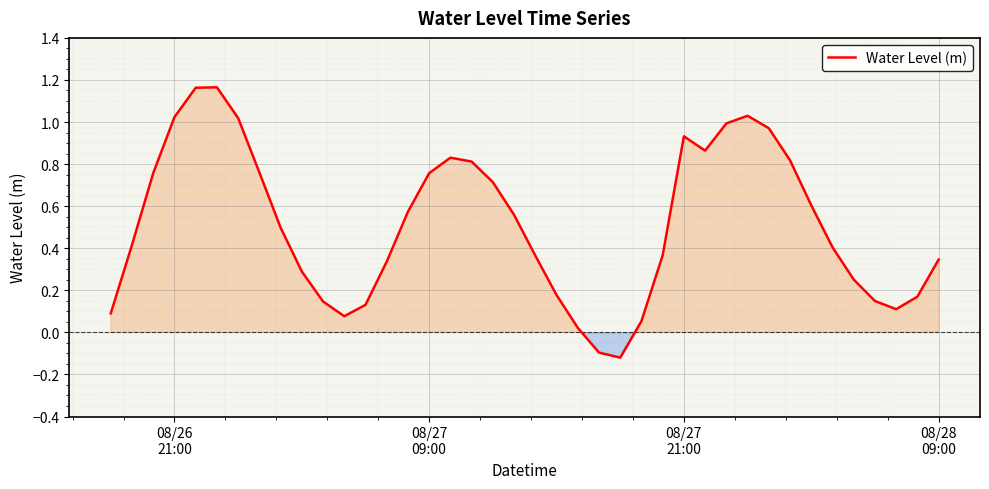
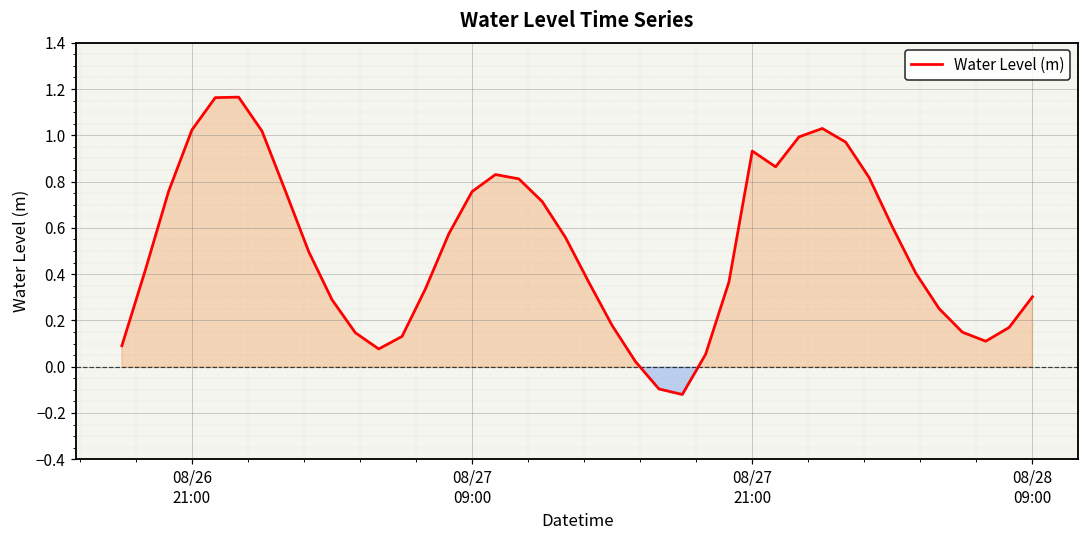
  {
    "Water Level (m)": {
      "08/26 21:00": 1.02,
      "08/27 09:00": 0.76,
      "08/27 21:00": 0.93,
-     "08/28 09:00": 0.35
+     "08/28 09:00": 0.30
    }
  }
